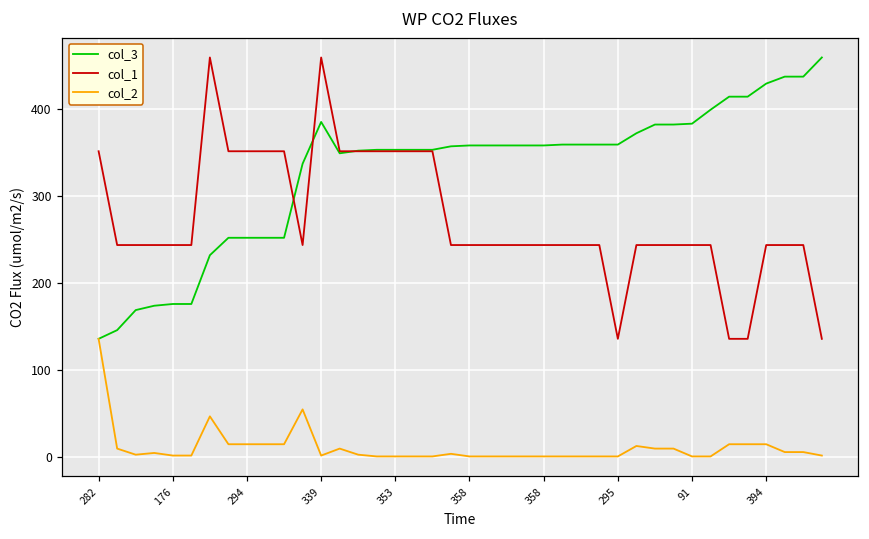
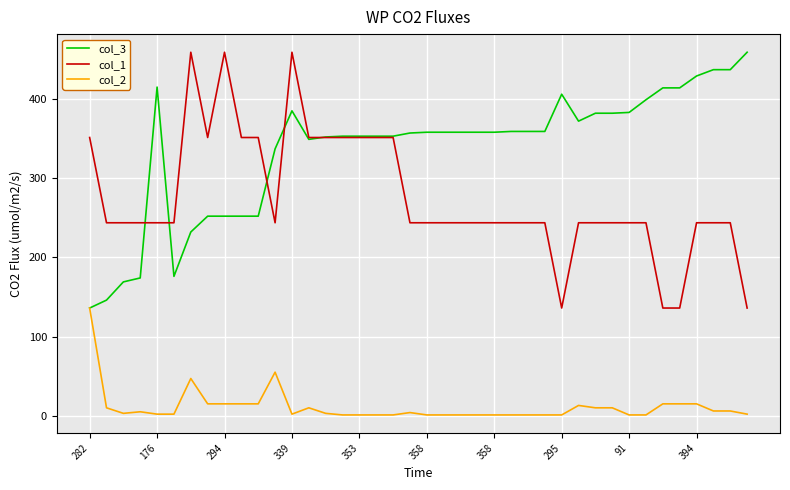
  {
    "col_3": {
-     "176": 180,
+     "176": 420,
      "294": 250,
      "339": 390,
-     "295": 360,
+     "295": 410,
      "91": 380,
      "394": 430
    },
    "col_1": {
      "282": 350,
      "176": 240,
-     "294": 350,
+     "294": 460,
      "339": 460,
      "295": 140,
      "91": 240,
      "394": 240
    },
    "col_2": {
      "176": 0,
      "294": 20,
      "339": 0,
      "353": 0,
      "295": 0,
      "91": 0,
      "394": 20
    }
  }
